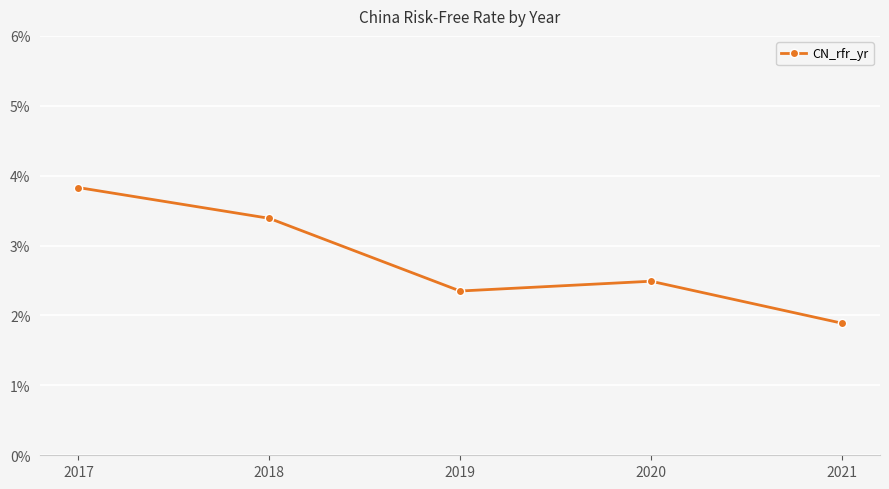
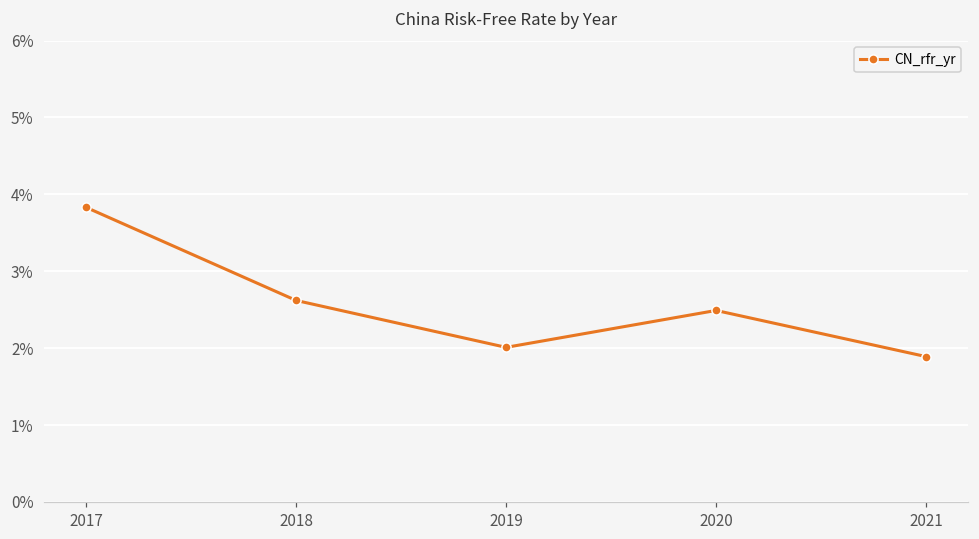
  {
    "2017": "3.8%",
-   "2018": "3.4%",
-   "2019": "2.4%",
+   "2018": "2.6%",
+   "2019": "2.0%",
    "2020": "2.5%",
    "2021": "1.9%"
  }
